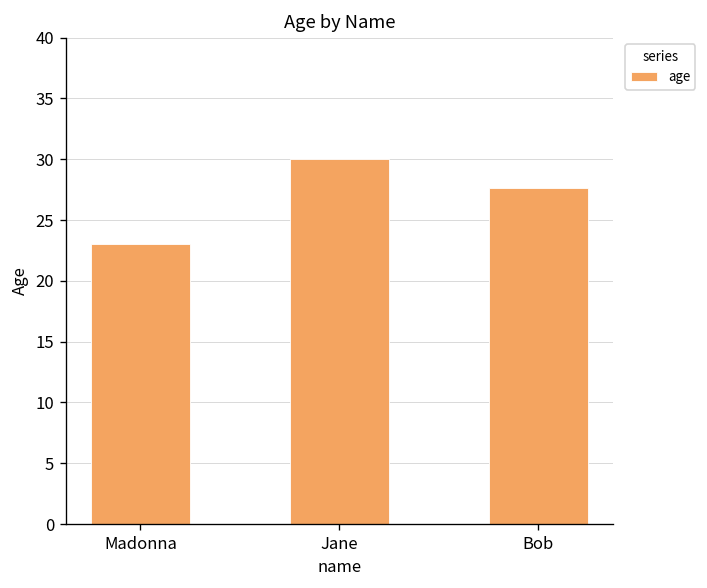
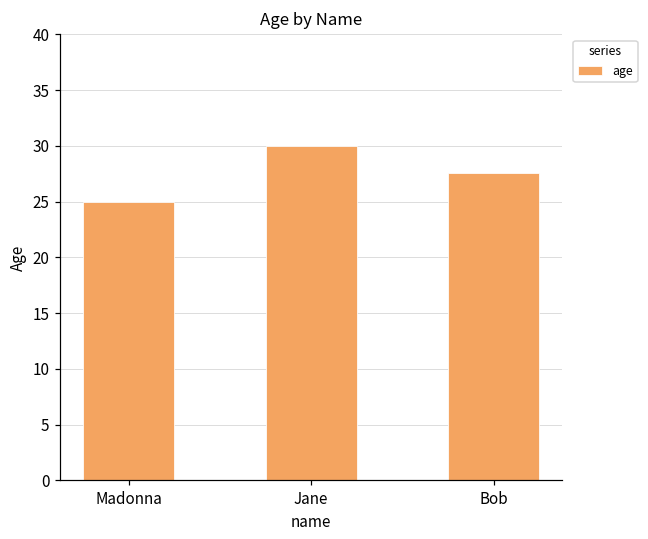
  {
-   "Madonna": 23,
+   "Madonna": 25,
    "Jane": 30,
    "Bob": 27.6
  }
